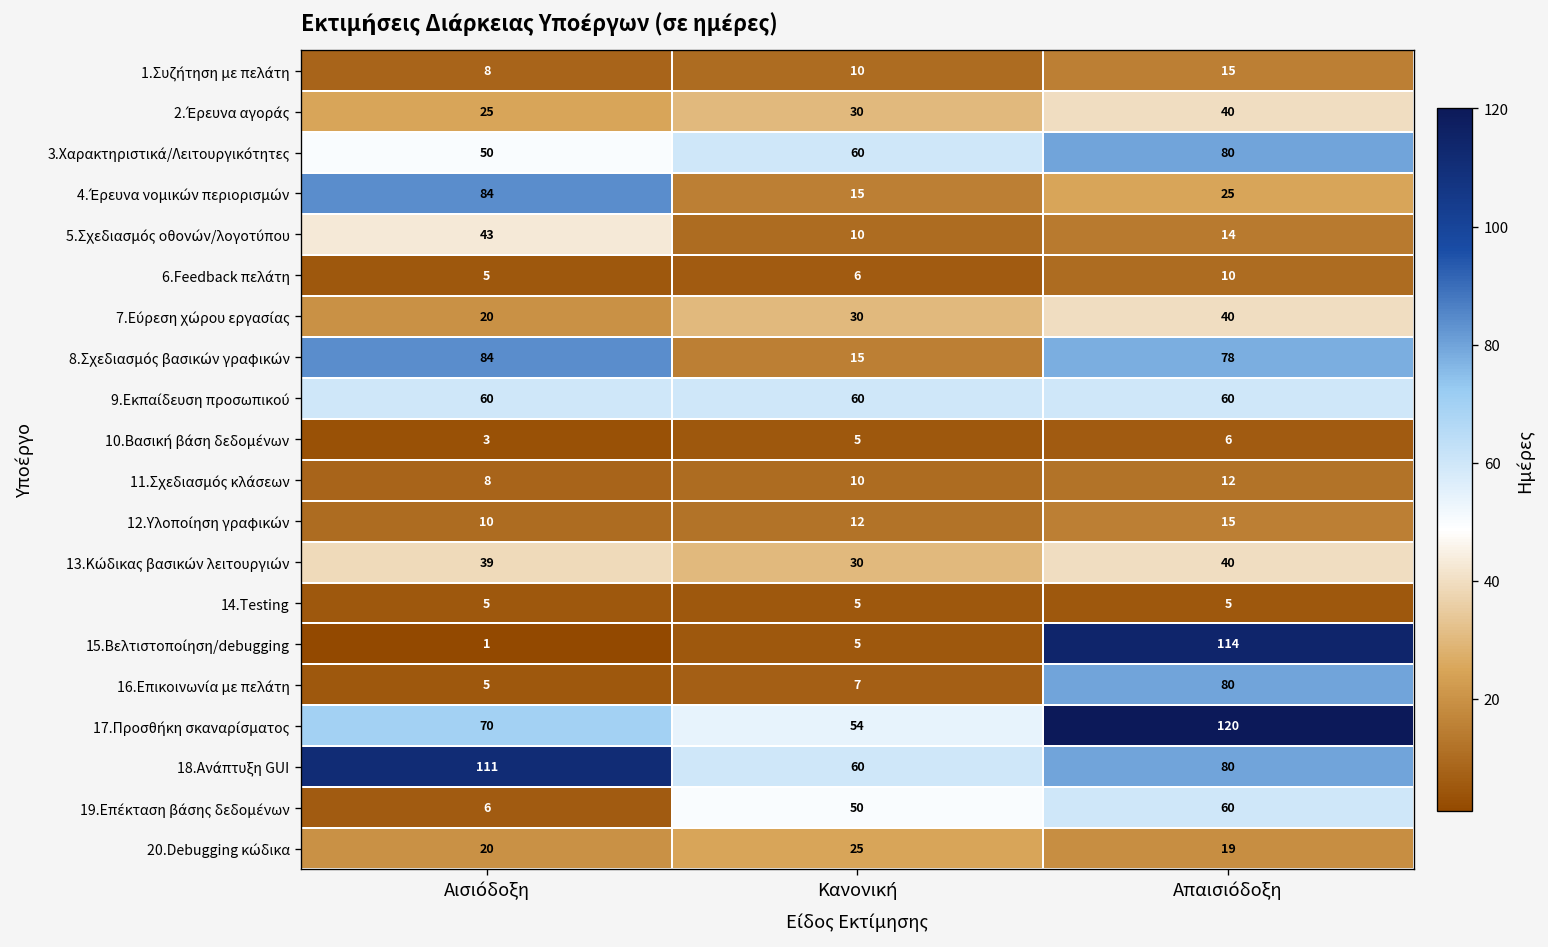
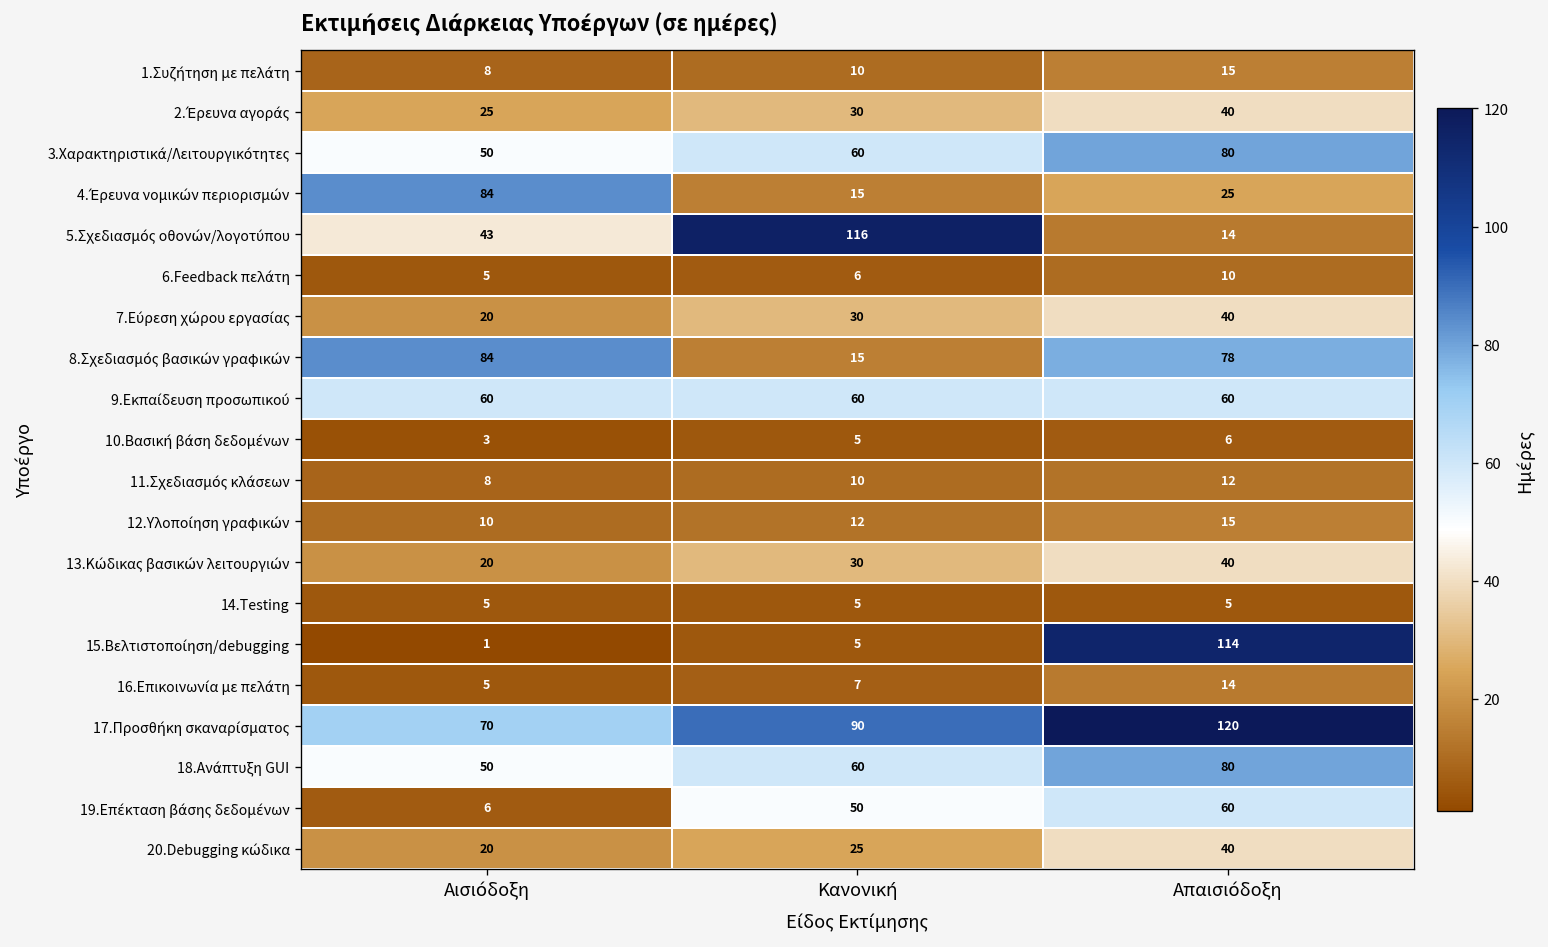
  {
    "1.Συζήτηση με πελάτη": {
      "Αισιόδοξη": 8,
      "Κανονική": 10,
      "Απαισιόδοξη": 15
    },
    "2.Έρευνα αγοράς": {
      "Αισιόδοξη": 25,
      "Κανονική": 30,
      "Απαισιόδοξη": 40
    },
    "3.Χαρακτηριστικά/Λειτουργικότητες": {
      "Αισιόδοξη": 50,
      "Κανονική": 60,
      "Απαισιόδοξη": 80
    },
    "4.Έρευνα νομικών περιορισμών": {
      "Αισιόδοξη": 84,
      "Κανονική": 15,
      "Απαισιόδοξη": 25
    },
    "5.Σχεδιασμός οθονών/λογοτύπου": {
      "Αισιόδοξη": 43,
-     "Κανονική": 10,
+     "Κανονική": 116,
      "Απαισιόδοξη": 14
    },
    "6.Feedback πελάτη": {
      "Αισιόδοξη": 5,
      "Κανονική": 6,
      "Απαισιόδοξη": 10
    },
    "7.Εύρεση χώρου εργασίας": {
      "Αισιόδοξη": 20,
      "Κανονική": 30,
      "Απαισιόδοξη": 40
    },
    "8.Σχεδιασμός βασικών γραφικών": {
      "Αισιόδοξη": 84,
      "Κανονική": 15,
      "Απαισιόδοξη": 78
    },
    "9.Εκπαίδευση προσωπικού": {
      "Αισιόδοξη": 60,
      "Κανονική": 60,
      "Απαισιόδοξη": 60
    },
    "10.Βασική βάση δεδομένων": {
      "Αισιόδοξη": 3,
      "Κανονική": 5,
      "Απαισιόδοξη": 6
    },
    "11.Σχεδιασμός κλάσεων": {
      "Αισιόδοξη": 8,
      "Κανονική": 10,
      "Απαισιόδοξη": 12
    },
    "12.Υλοποίηση γραφικών": {
      "Αισιόδοξη": 10,
      "Κανονική": 12,
      "Απαισιόδοξη": 15
    },
    "13.Κώδικας βασικών λειτουργιών": {
-     "Αισιόδοξη": 39,
+     "Αισιόδοξη": 20,
      "Κανονική": 30,
      "Απαισιόδοξη": 40
    },
    "14.Testing": {
      "Αισιόδοξη": 5,
      "Κανονική": 5,
      "Απαισιόδοξη": 5
    },
    "15.Βελτιστοποίηση/debugging": {
      "Αισιόδοξη": 1,
      "Κανονική": 5,
      "Απαισιόδοξη": 114
    },
    "16.Επικοινωνία με πελάτη": {
      "Αισιόδοξη": 5,
      "Κανονική": 7,
-     "Απαισιόδοξη": 80
+     "Απαισιόδοξη": 14
    },
    "17.Προσθήκη σκαναρίσματος": {
      "Αισιόδοξη": 70,
-     "Κανονική": 54,
+     "Κανονική": 90,
      "Απαισιόδοξη": 120
    },
    "18.Ανάπτυξη GUI": {
-     "Αισιόδοξη": 111,
+     "Αισιόδοξη": 50,
      "Κανονική": 60,
      "Απαισιόδοξη": 80
    },
    "19.Επέκταση βάσης δεδομένων": {
      "Αισιόδοξη": 6,
      "Κανονική": 50,
      "Απαισιόδοξη": 60
    },
    "20.Debugging κώδικα": {
      "Αισιόδοξη": 20,
      "Κανονική": 25,
-     "Απαισιόδοξη": 19
+     "Απαισιόδοξη": 40
    }
  }
